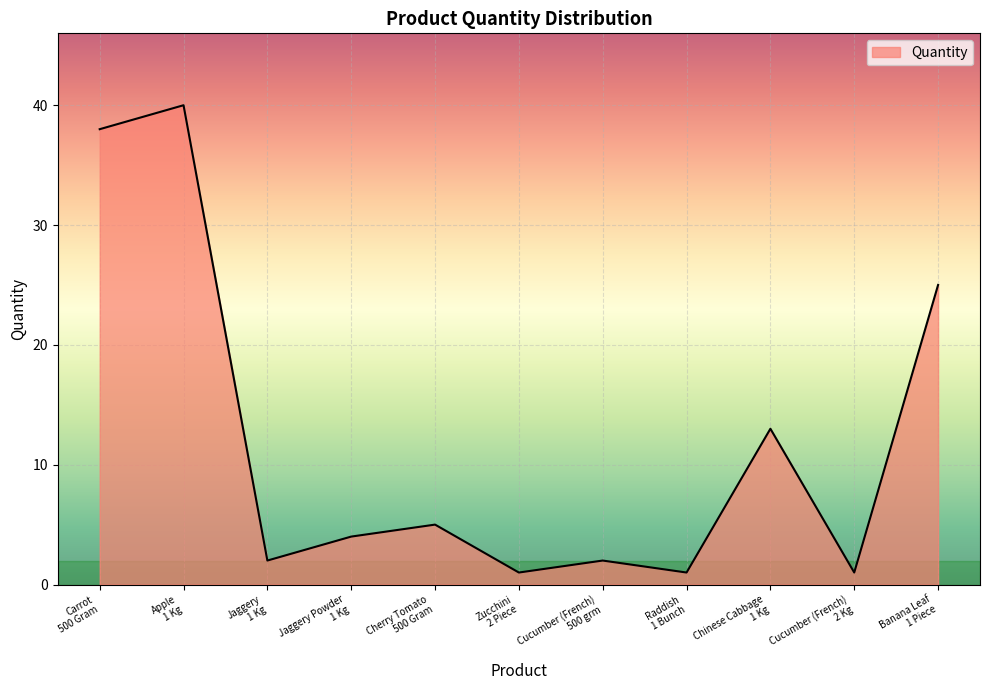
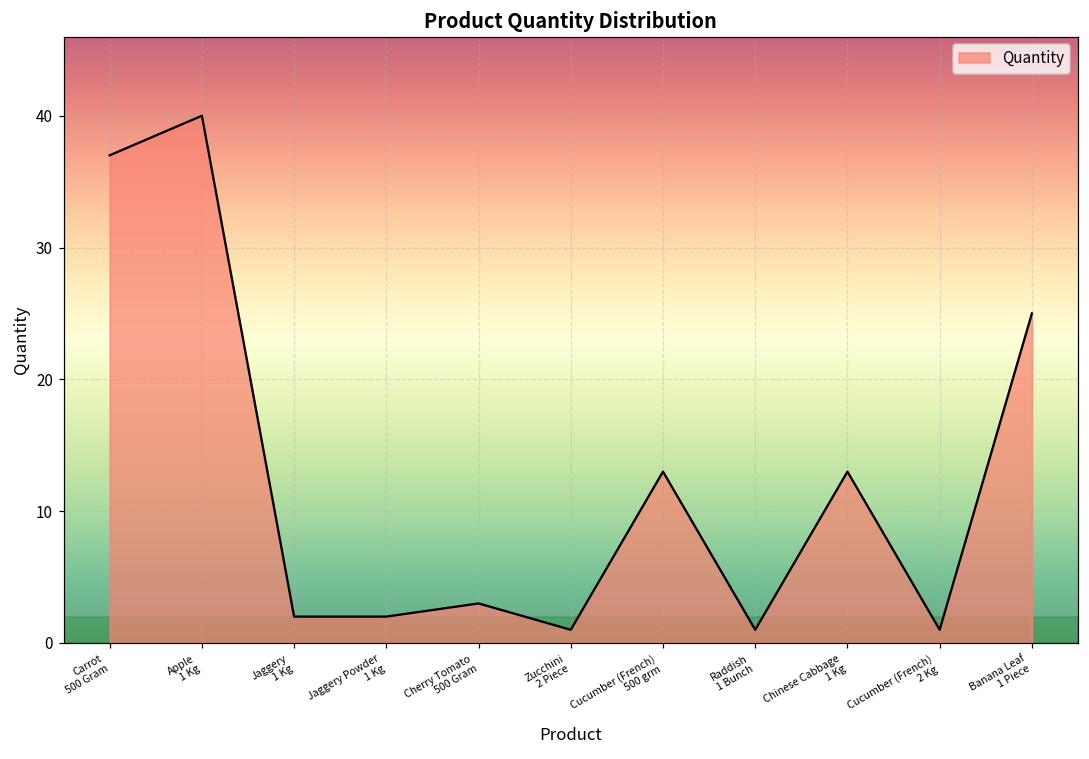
  {
-   "Carrot 500 Gram": 38,
+   "Carrot 500 Gram": 37,
    "Apple 1 Kg": 40,
    "Jaggery 1 Kg": 2,
-   "Jaggery Powder 1 Kg": 4,
-   "Cherry Tomato 500 Gram": 5,
+   "Jaggery Powder 1 Kg": 2,
+   "Cherry Tomato 500 Gram": 3,
    "Zucchini 2 Piece": 1,
-   "Cucumber (French) 500 grm": 2,
+   "Cucumber (French) 500 grm": 13,
    "Raddish 1 Bunch": 1,
    "Chinese Cabbage 1 Kg": 13,
    "Cucumber (French) 2 Kg": 1,
    "Banana Leaf 1 Piece": 25
  }
